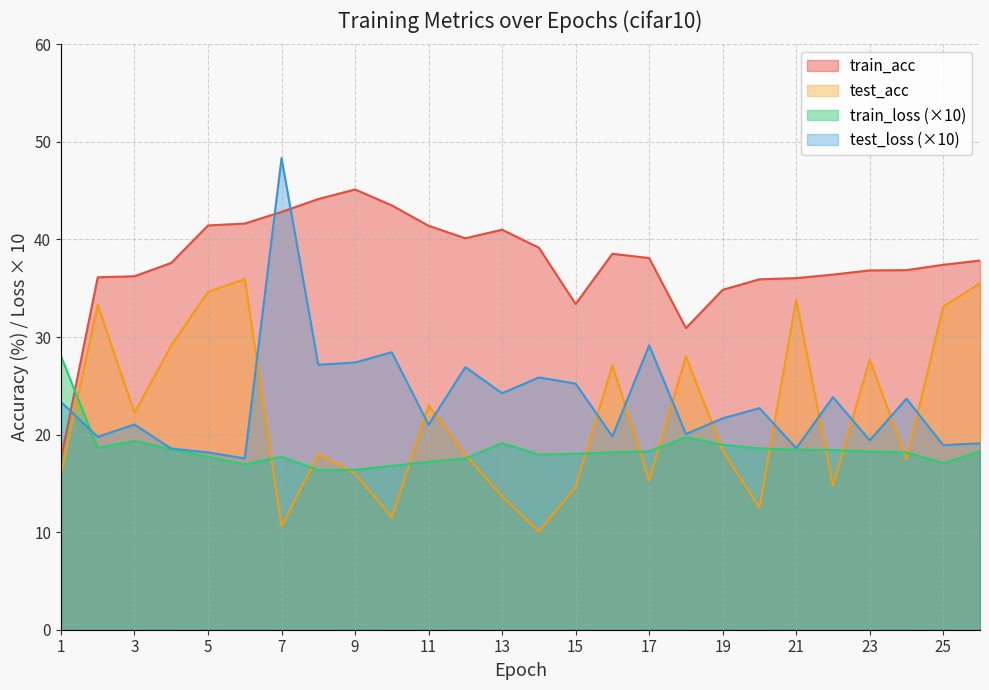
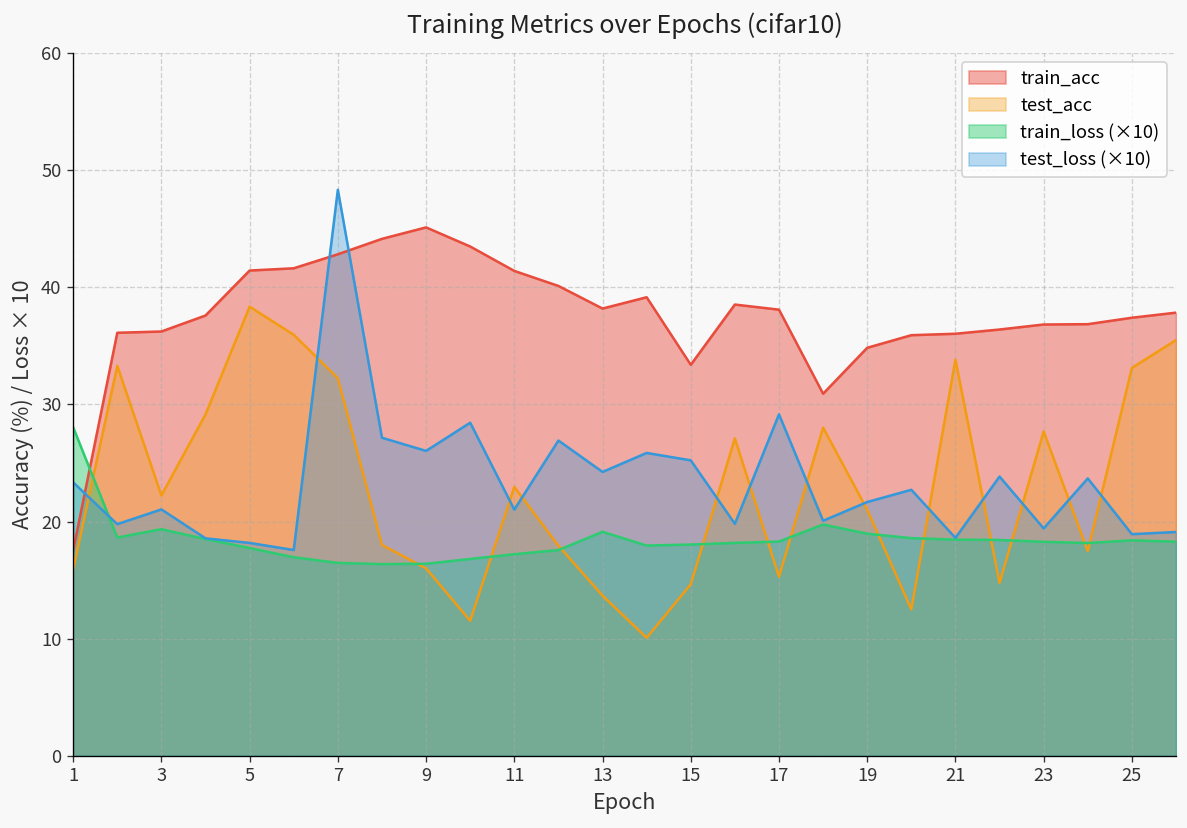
  {
    "train_acc": {
      "1": 18,
      "3": 36,
      "5": 41,
      "7": 43,
      "9": 45,
      "11": 41,
-     "13": 41,
+     "13": 38,
      "15": 33,
      "17": 38,
      "19": 35,
      "21": 36,
      "23": 37,
      "25": 37
    },
    "test_acc": {
      "1": 16,
      "3": 22,
-     "5": 35,
-     "7": 11,
+     "5": 38,
+     "7": 32,
      "9": 16,
      "11": 23,
      "13": 14,
      "15": 15,
      "17": 15,
-     "19": 18,
+     "19": 21,
      "21": 34,
      "23": 28,
      "25": 33
    },
    "train_loss (×10)": {
      "1": 28,
      "3": 19,
      "5": 18,
-     "7": 18,
+     "7": 16,
      "9": 16,
      "11": 17,
      "13": 19,
      "15": 18,
      "17": 18,
      "19": 19,
      "23": 18,
-     "25": 17
+     "25": 18
    },
    "test_loss (×10)": {
      "1": 23,
      "3": 21,
      "5": 18,
      "7": 48,
-     "9": 27,
+     "9": 26,
      "11": 21,
      "13": 24,
      "15": 25,
      "17": 29,
      "19": 22,
      "23": 19,
      "25": 19
    }
  }
